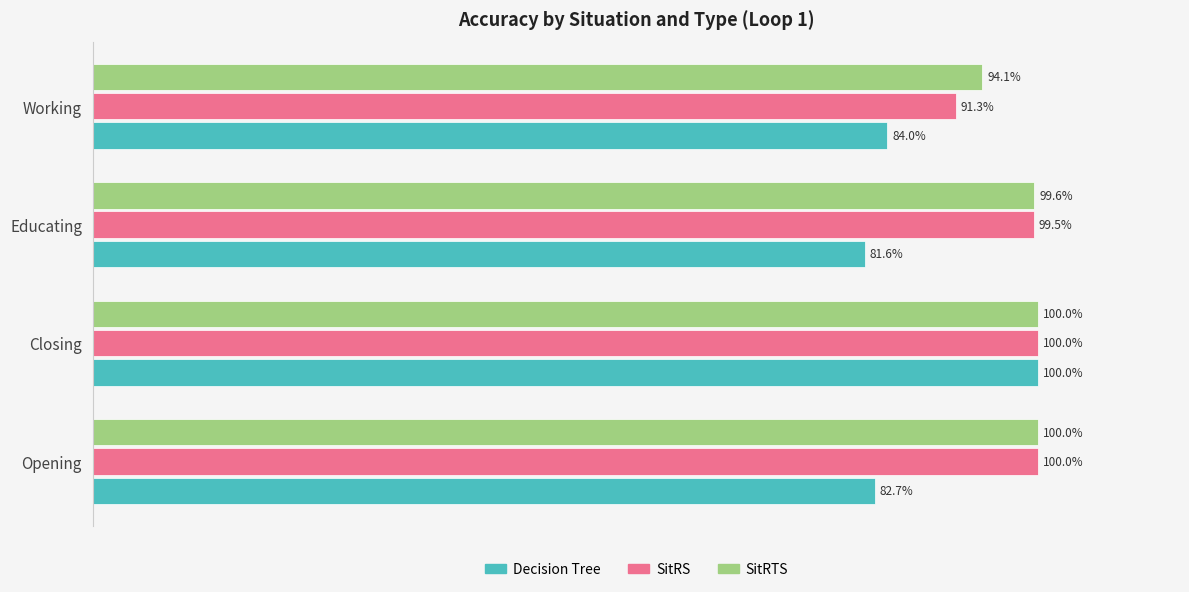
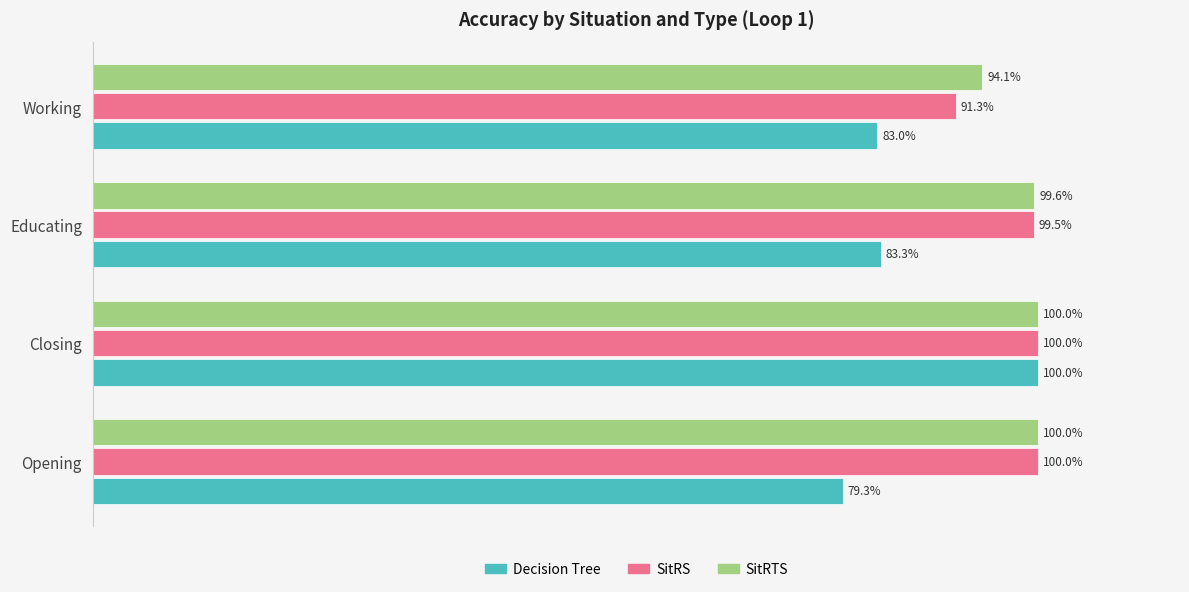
  {
    "Decision Tree": {
-     "Working": "84.0%",
-     "Educating": "81.6%",
+     "Working": "83.0%",
+     "Educating": "83.3%",
      "Closing": "100.0%",
-     "Opening": "82.7%"
+     "Opening": "79.3%"
    },
    "SitRS": {
      "Working": "91.3%",
      "Educating": "99.5%",
      "Closing": "100.0%",
      "Opening": "100.0%"
    },
    "SitRTS": {
      "Working": "94.1%",
      "Educating": "99.6%",
      "Closing": "100.0%",
      "Opening": "100.0%"
    }
  }
